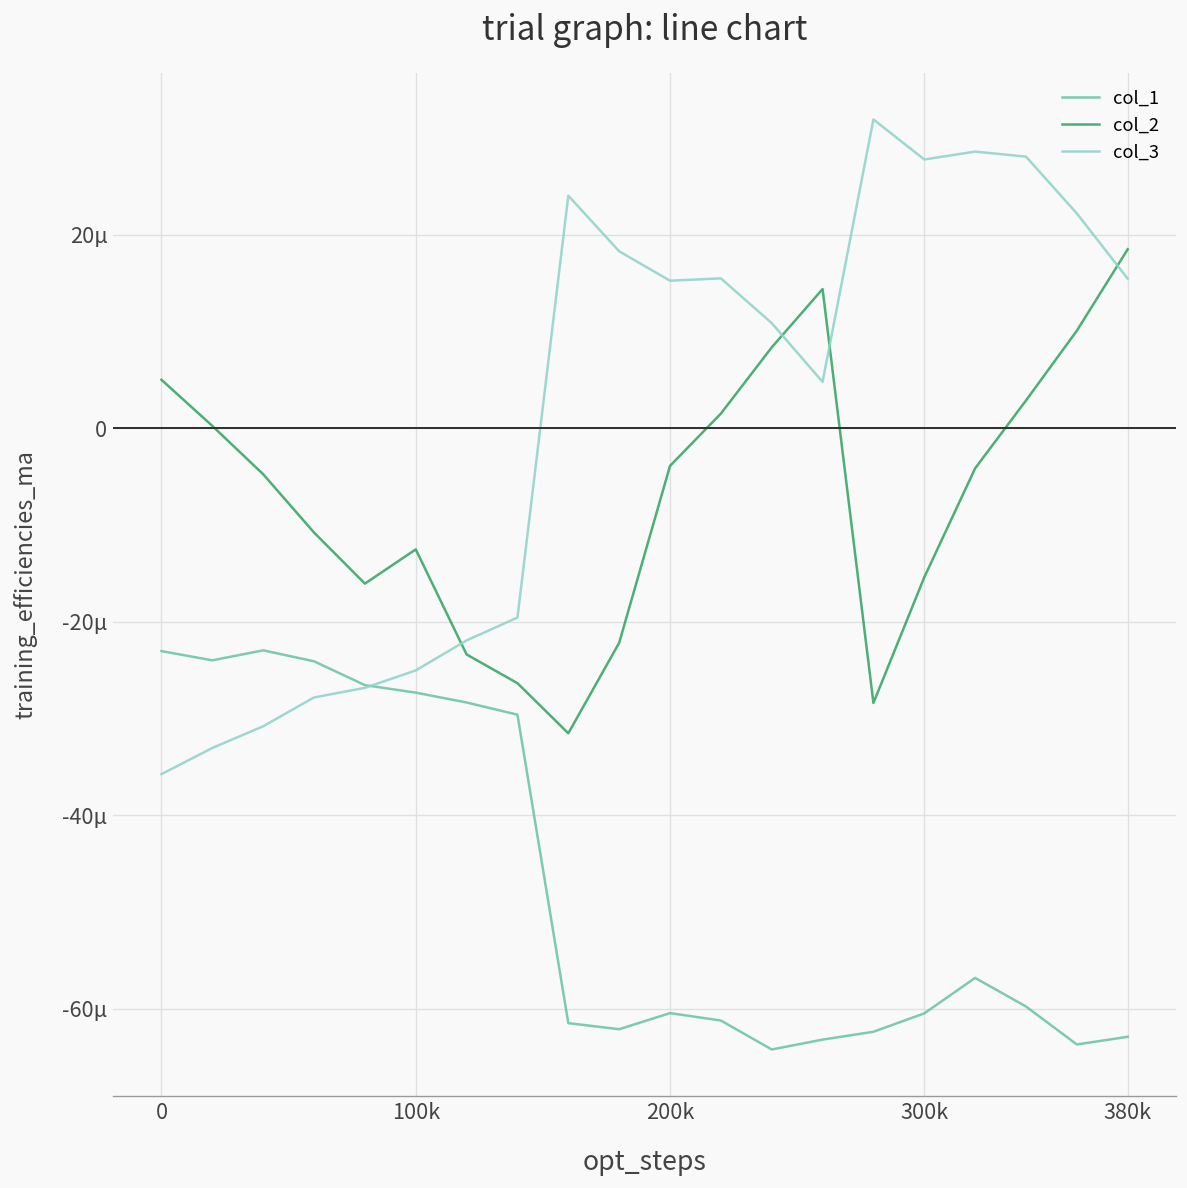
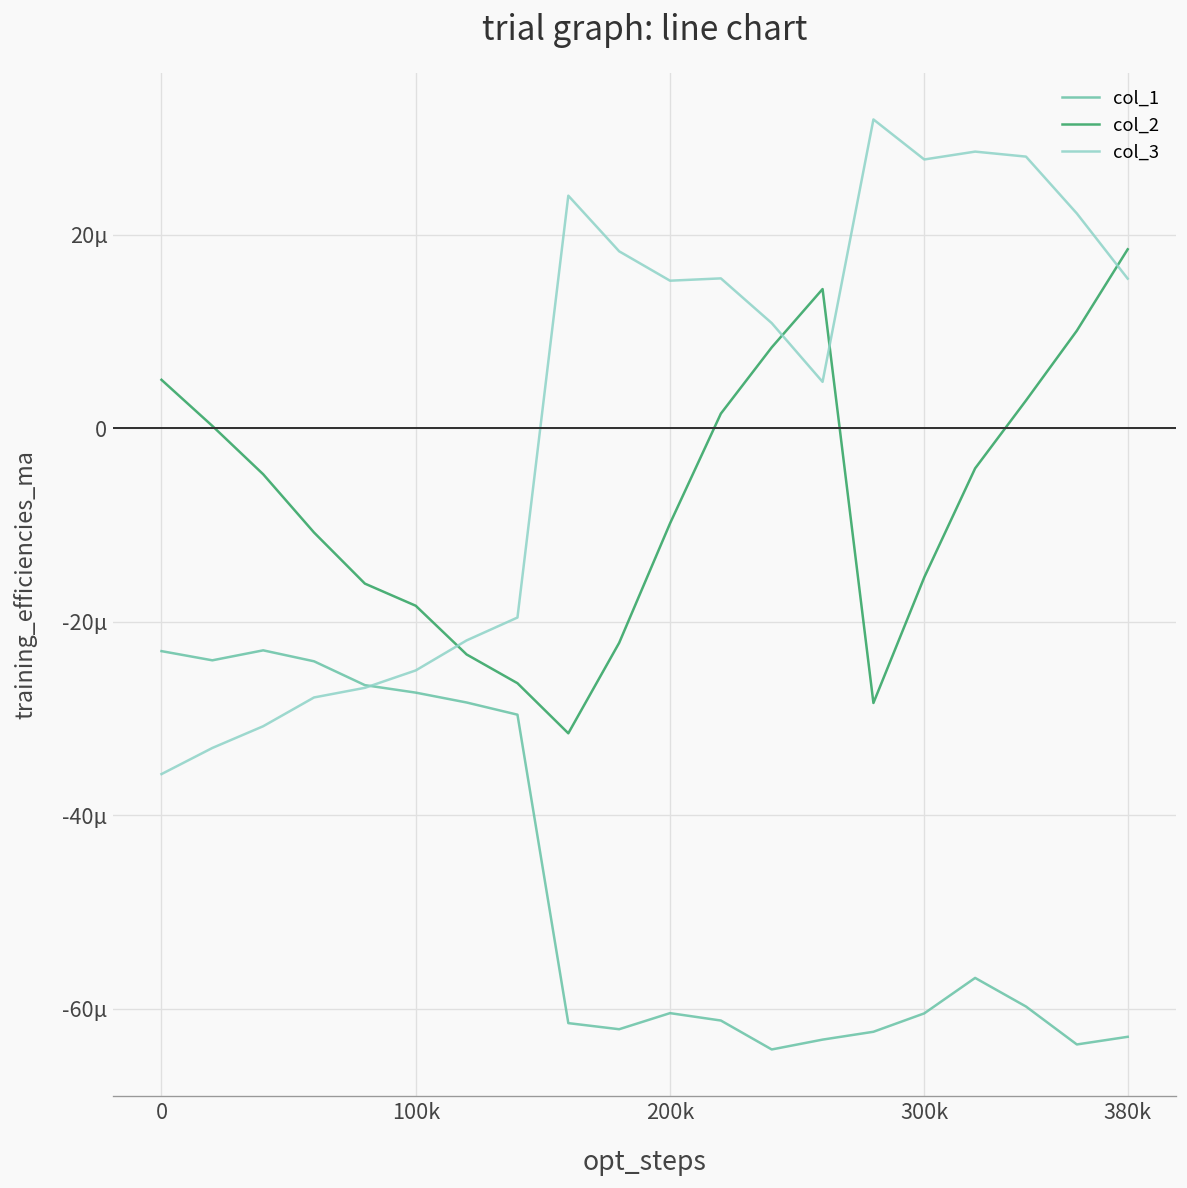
  {
    "col_2": {
      "0": "5μ",
-     "100k": "-13μ",
-     "200k": "-4μ",
+     "100k": "-18μ",
+     "200k": "-10μ",
      "300k": "-15μ",
      "380k": "18μ"
    }
  }
